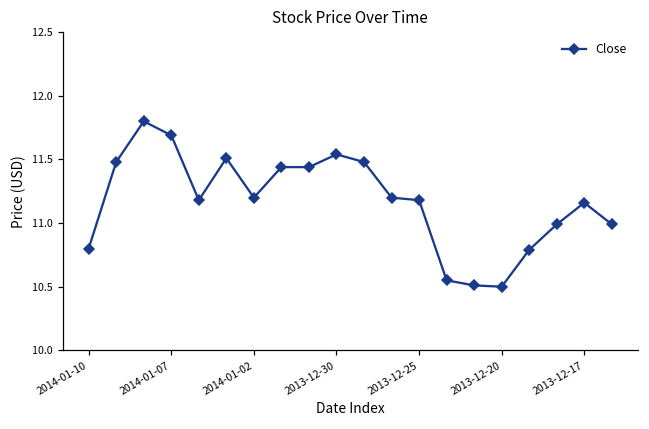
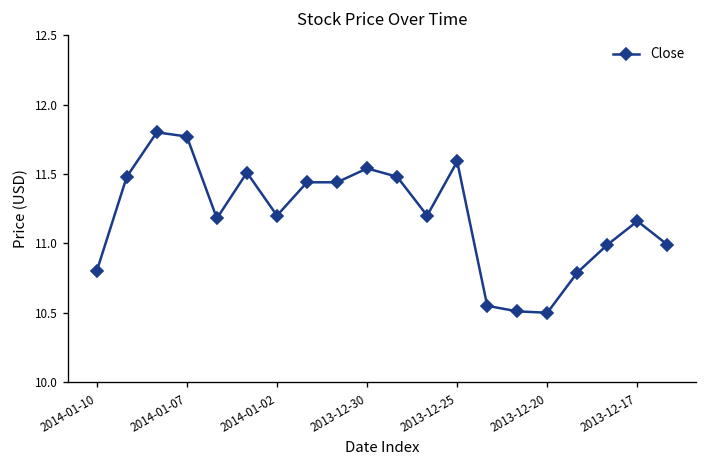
  {
    "2014-01-10": 10.80,
-   "2014-01-07": 11.69,
+   "2014-01-07": 11.77,
    "2014-01-02": 11.20,
    "2013-12-30": 11.54,
-   "2013-12-25": 11.18,
+   "2013-12-25": 11.59,
    "2013-12-20": 10.50,
    "2013-12-17": 11.16
  }
